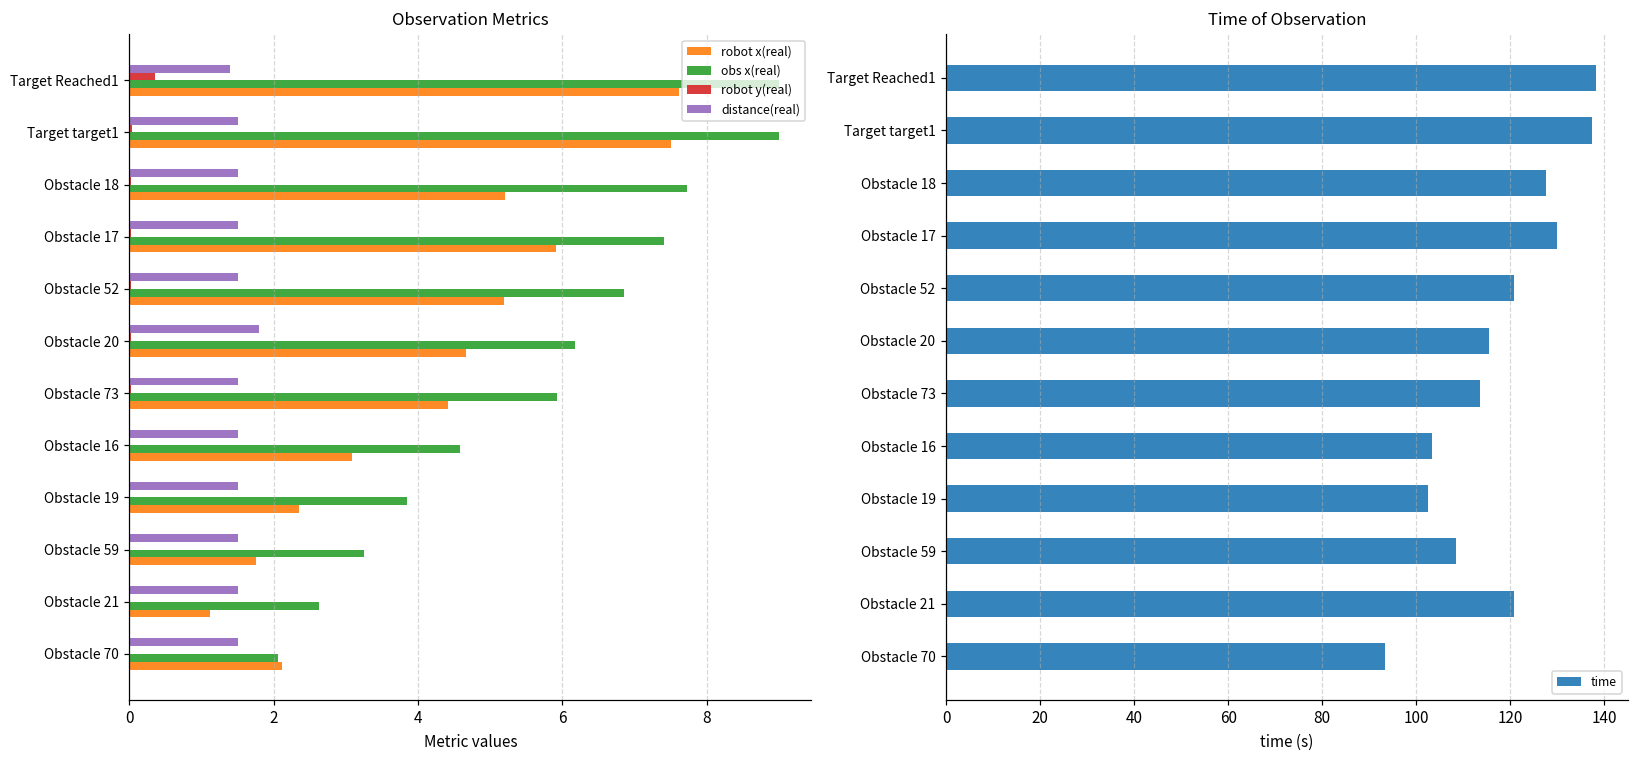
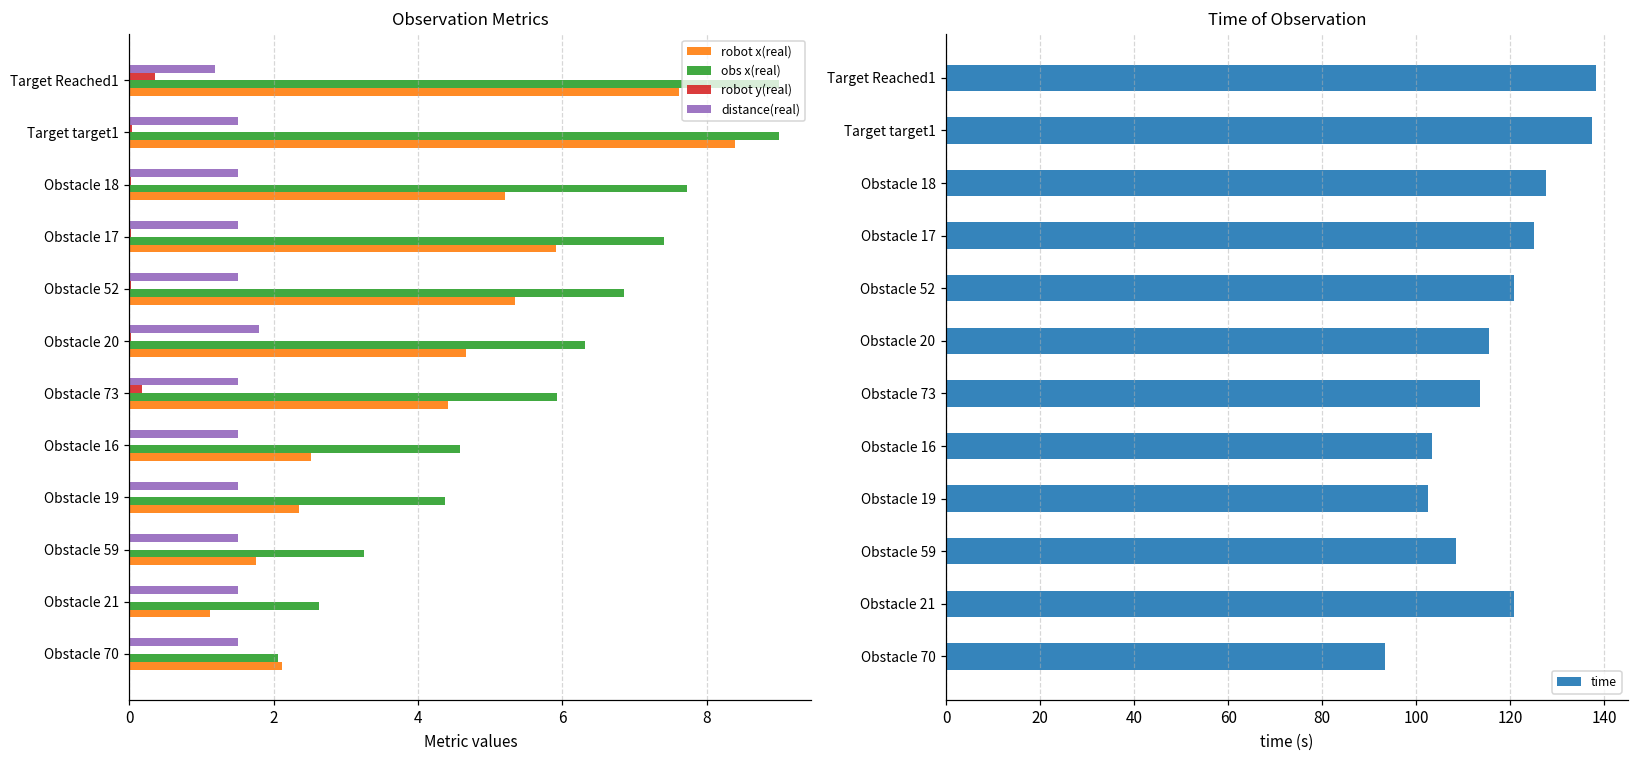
  {
    "Observation Metrics": {
      "robot x(real)": {
        "Target Reached1": 7.6,
-       "Target target1": 7.5,
+       "Target target1": 8.4,
        "Obstacle 18": 5.2,
        "Obstacle 17": 5.9,
-       "Obstacle 52": 5.2,
+       "Obstacle 52": 5.4,
        "Obstacle 20": 4.7,
        "Obstacle 73": 4.4,
-       "Obstacle 16": 3.1,
+       "Obstacle 16": 2.5,
        "Obstacle 19": 2.4,
        "Obstacle 59": 1.8,
        "Obstacle 21": 1.1,
        "Obstacle 70": 2.1
      },
      "obs x(real)": {
        "Target target1": 9.0,
        "Obstacle 18": 7.7,
        "Obstacle 17": 7.4,
        "Obstacle 52": 6.9,
-       "Obstacle 20": 6.2,
+       "Obstacle 20": 6.3,
        "Obstacle 73": 5.9,
        "Obstacle 16": 4.6,
-       "Obstacle 19": 3.9,
+       "Obstacle 19": 4.4,
        "Obstacle 59": 3.3,
        "Obstacle 21": 2.6,
        "Obstacle 70": 2.1
      },
      "robot y(real)": {
        "Target Reached1": 0.4,
-       "Obstacle 73": 0.0,
+       "Obstacle 73": 0.2,
        "Obstacle 21": 0.0,
        "Obstacle 70": 0.0
      },
      "distance(real)": {
-       "Target Reached1": 1.4,
+       "Target Reached1": 1.2,
        "Target target1": 1.5,
        "Obstacle 18": 1.5,
        "Obstacle 17": 1.5,
        "Obstacle 52": 1.5,
        "Obstacle 20": 1.8,
        "Obstacle 73": 1.5,
        "Obstacle 16": 1.5,
        "Obstacle 19": 1.5,
        "Obstacle 59": 1.5,
        "Obstacle 21": 1.5,
        "Obstacle 70": 1.5
      }
    },
    "Time of Observation": {
      "Target Reached1": 138,
      "Target target1": 137,
      "Obstacle 18": 128,
-     "Obstacle 17": 130,
+     "Obstacle 17": 125,
      "Obstacle 52": 121,
      "Obstacle 20": 116,
      "Obstacle 73": 114,
      "Obstacle 16": 103,
      "Obstacle 19": 103,
      "Obstacle 59": 108,
      "Obstacle 21": 121,
      "Obstacle 70": 93
    }
  }
